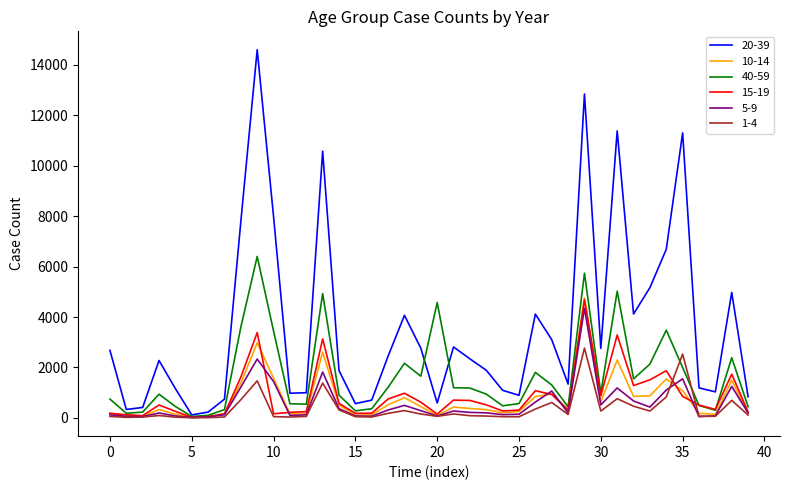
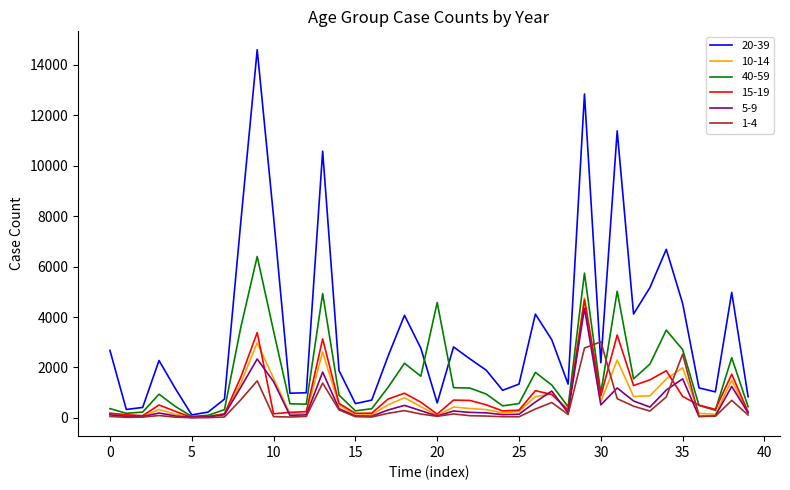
  {
    "20-39": {
      "0": 2700,
      "10": 8000,
      "15": 600,
      "20": 600,
-     "25": 900,
-     "30": 2800,
-     "35": 11300
+     "25": 1300,
+     "30": 2200,
+     "35": 4500
    },
    "10-14": {
      "10": 1600,
      "30": 600,
-     "35": 1100
+     "35": 2000
    },
    "40-59": {
-     "0": 700,
+     "0": 400,
      "10": 3400,
      "20": 4600,
      "25": 600,
      "30": 1000,
-     "35": 2000
+     "35": 2700
    },
    "15-19": {
      "10": 200,
      "30": 900,
      "35": 900
    },
    "5-9": {
      "10": 1400,
      "30": 500,
      "35": 1500
    },
    "1-4": {
      "10": 0,
-     "30": 300,
+     "30": 3000,
      "35": 2500
    }
  }
